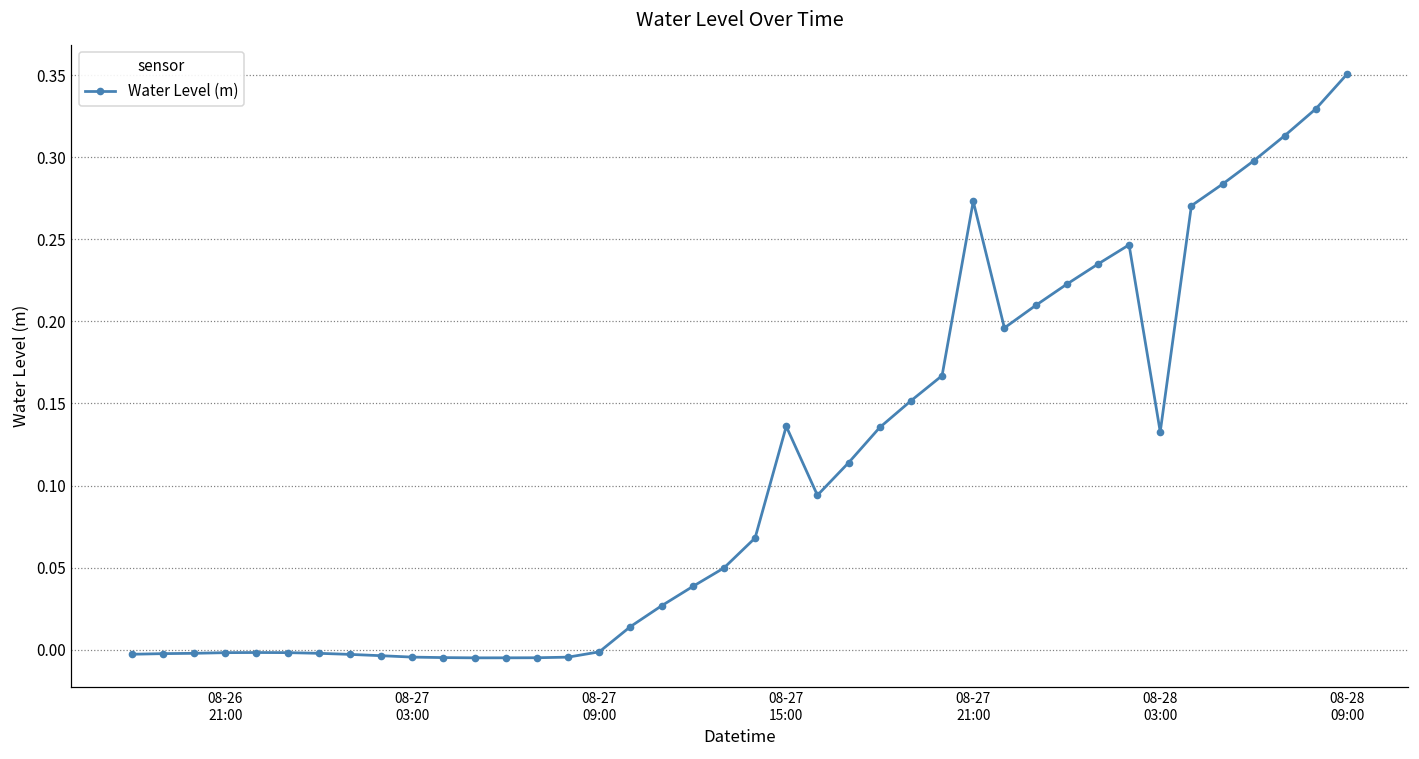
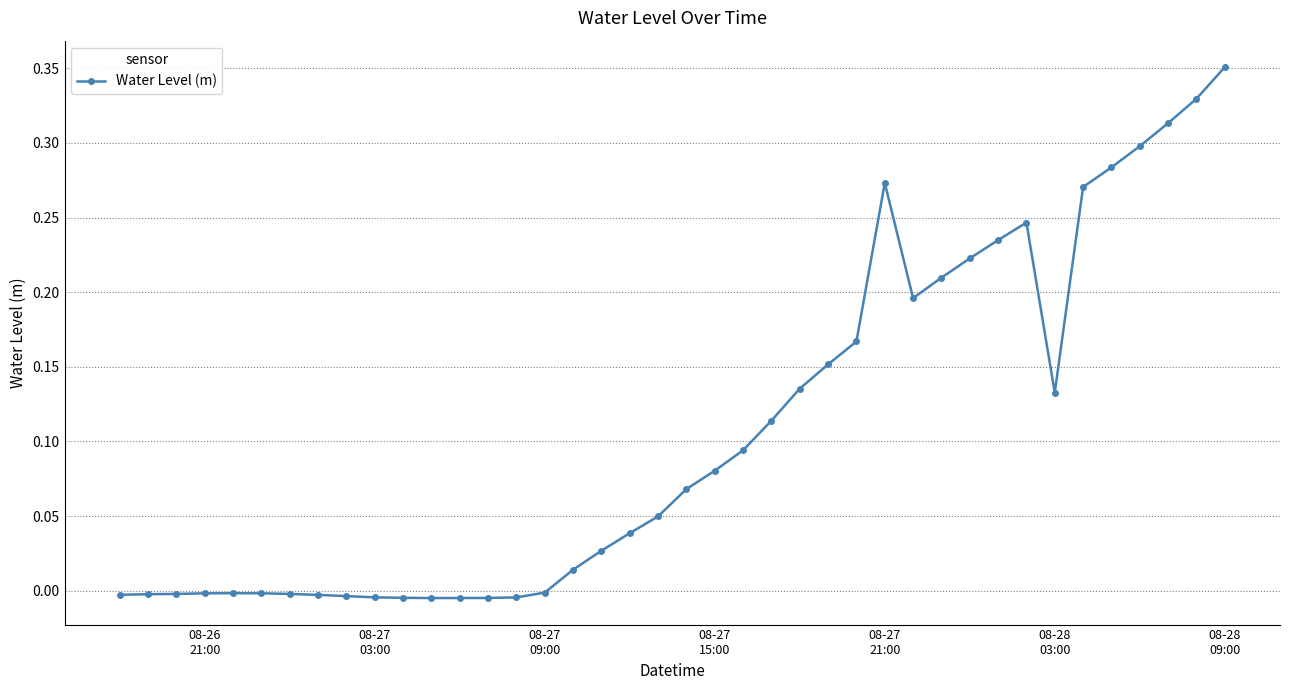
  {
    "08-26 21:00": -0.002,
    "08-27 03:00": -0.004,
    "08-27 09:00": -0.001,
-   "08-27 15:00": 0.136,
+   "08-27 15:00": 0.080,
    "08-27 21:00": 0.273,
    "08-28 03:00": 0.133,
    "08-28 09:00": 0.351
  }
